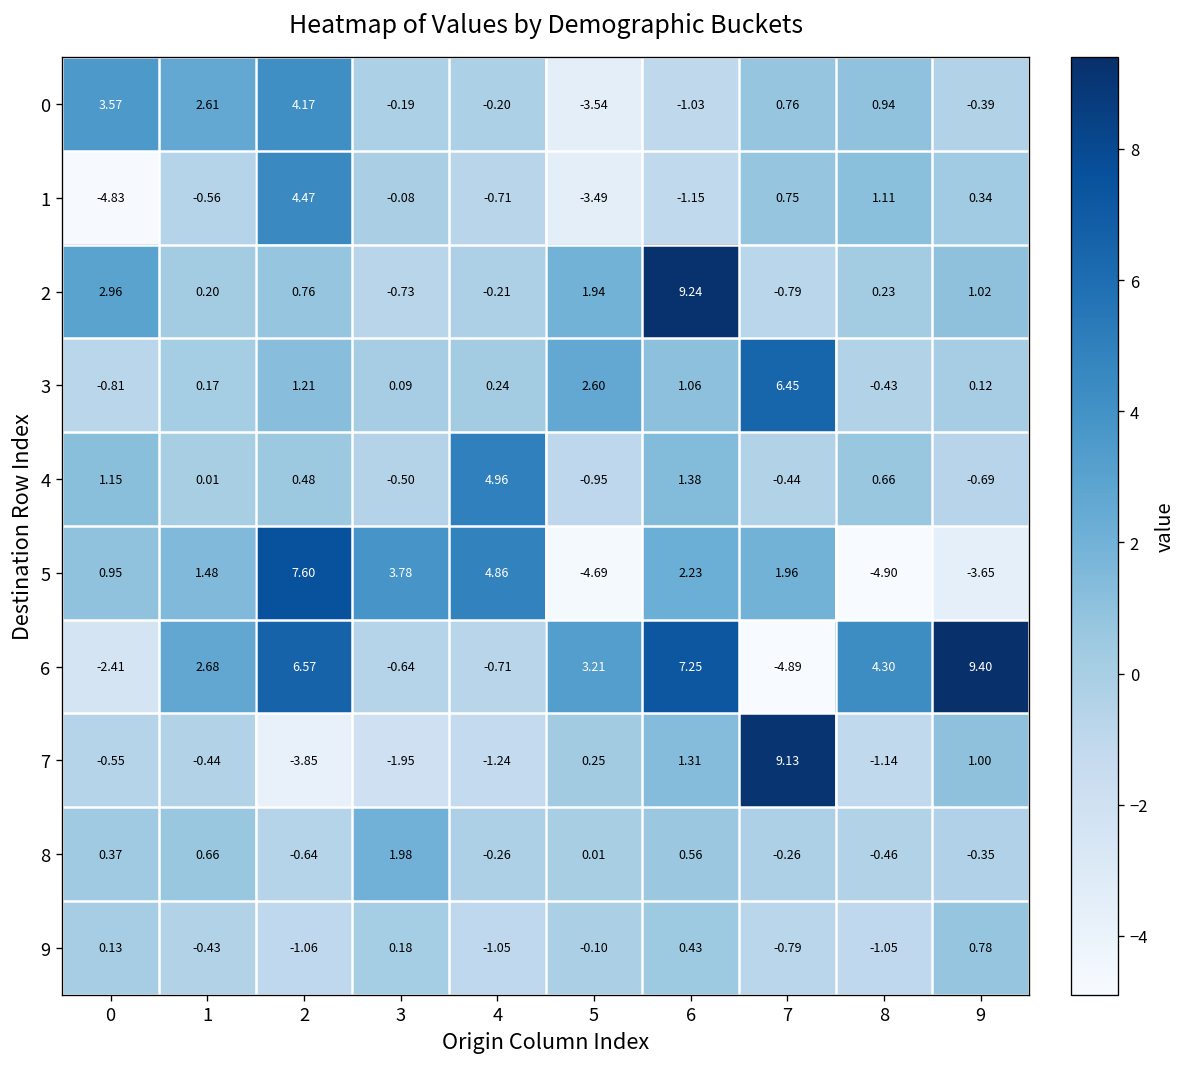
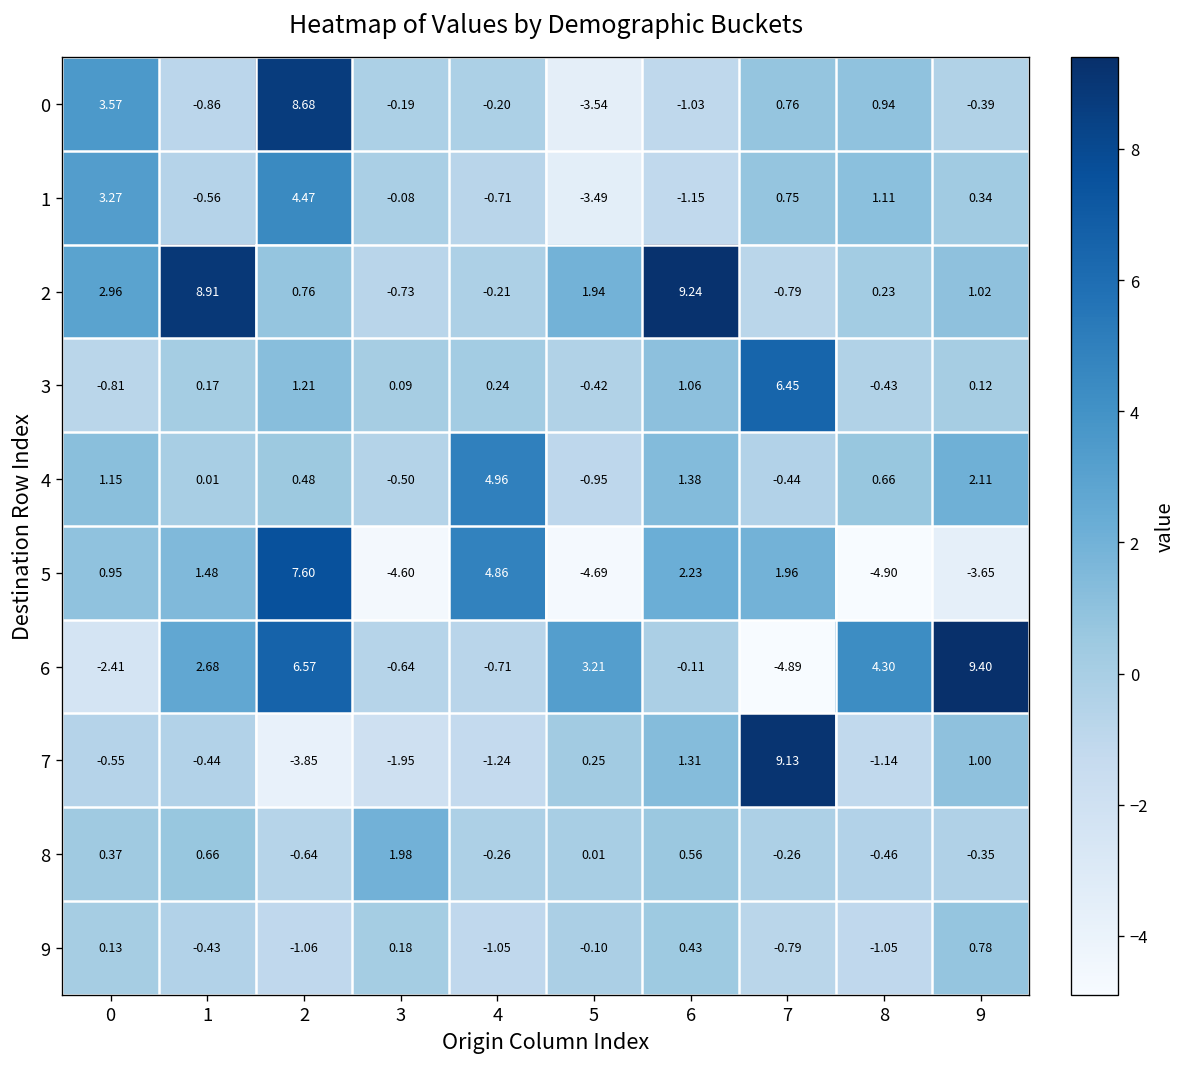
  {
    "0": {
      "0": 3.57,
-     "1": 2.61,
-     "2": 4.17,
+     "1": -0.86,
+     "2": 8.68,
      "3": -0.19,
      "4": -0.20,
      "5": -3.54,
      "6": -1.03,
      "7": 0.76,
      "8": 0.94,
      "9": -0.39
    },
    "1": {
-     "0": -4.83,
+     "0": 3.27,
      "1": -0.56,
      "2": 4.47,
      "3": -0.08,
      "4": -0.71,
      "5": -3.49,
      "6": -1.15,
      "7": 0.75,
      "8": 1.11,
      "9": 0.34
    },
    "2": {
      "0": 2.96,
-     "1": 0.20,
+     "1": 8.91,
      "2": 0.76,
      "3": -0.73,
      "4": -0.21,
      "5": 1.94,
      "6": 9.24,
      "7": -0.79,
      "8": 0.23,
      "9": 1.02
    },
    "3": {
      "0": -0.81,
      "1": 0.17,
      "2": 1.21,
      "3": 0.09,
      "4": 0.24,
-     "5": 2.60,
+     "5": -0.42,
      "6": 1.06,
      "7": 6.45,
      "8": -0.43,
      "9": 0.12
    },
    "4": {
      "0": 1.15,
      "1": 0.01,
      "2": 0.48,
      "3": -0.50,
      "4": 4.96,
      "5": -0.95,
      "6": 1.38,
      "7": -0.44,
      "8": 0.66,
-     "9": -0.69
+     "9": 2.11
    },
    "5": {
      "0": 0.95,
      "1": 1.48,
      "2": 7.60,
-     "3": 3.78,
+     "3": -4.60,
      "4": 4.86,
      "5": -4.69,
      "6": 2.23,
      "7": 1.96,
      "8": -4.90,
      "9": -3.65
    },
    "6": {
      "0": -2.41,
      "1": 2.68,
      "2": 6.57,
      "3": -0.64,
      "4": -0.71,
      "5": 3.21,
-     "6": 7.25,
+     "6": -0.11,
      "7": -4.89,
      "8": 4.30,
      "9": 9.40
    },
    "7": {
      "0": -0.55,
      "1": -0.44,
      "2": -3.85,
      "3": -1.95,
      "4": -1.24,
      "5": 0.25,
      "6": 1.31,
      "7": 9.13,
      "8": -1.14,
      "9": 1.00
    },
    "8": {
      "0": 0.37,
      "1": 0.66,
      "2": -0.64,
      "3": 1.98,
      "4": -0.26,
      "5": 0.01,
      "6": 0.56,
      "7": -0.26,
      "8": -0.46,
      "9": -0.35
    },
    "9": {
      "0": 0.13,
      "1": -0.43,
      "2": -1.06,
      "3": 0.18,
      "4": -1.05,
      "5": -0.10,
      "6": 0.43,
      "7": -0.79,
      "8": -1.05,
      "9": 0.78
    }
  }
